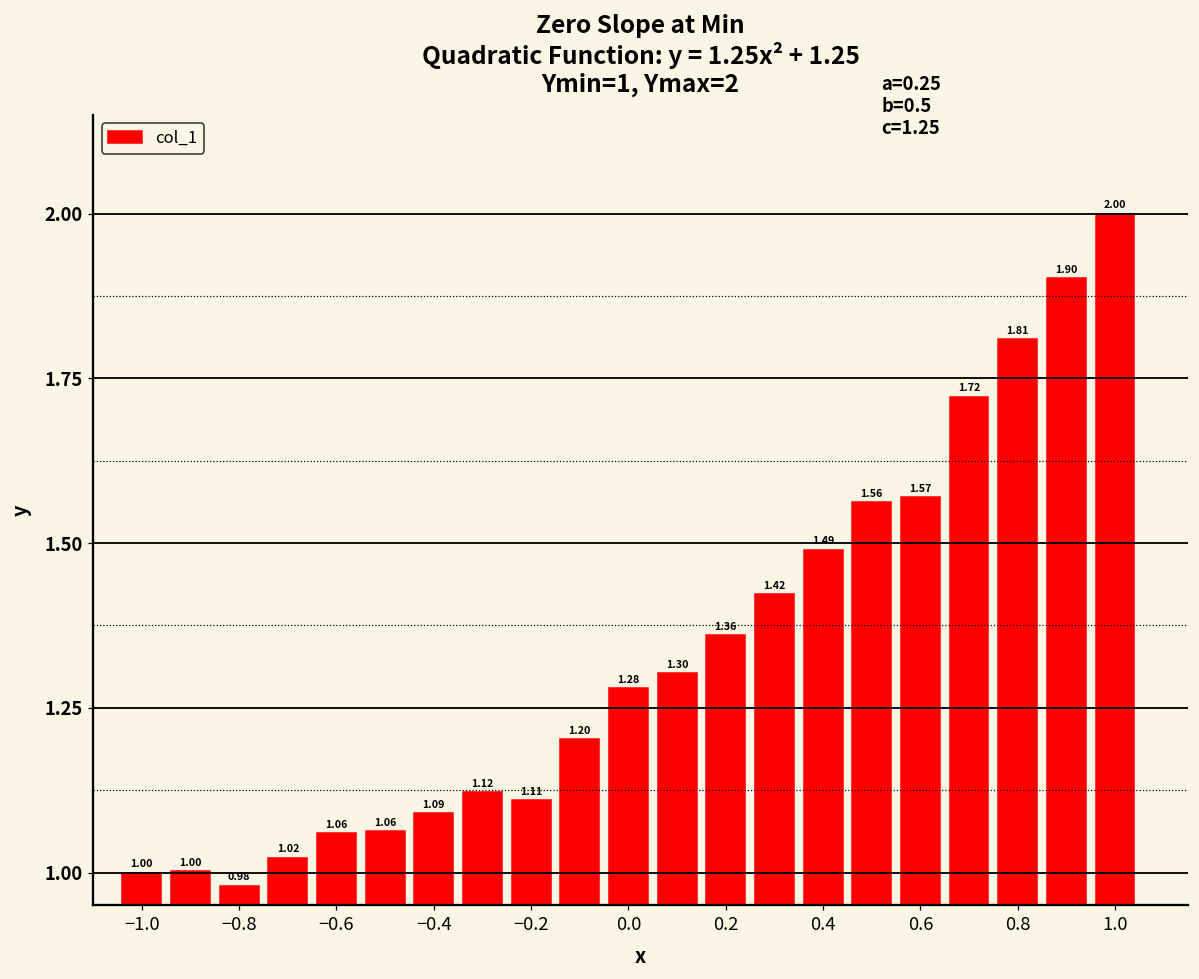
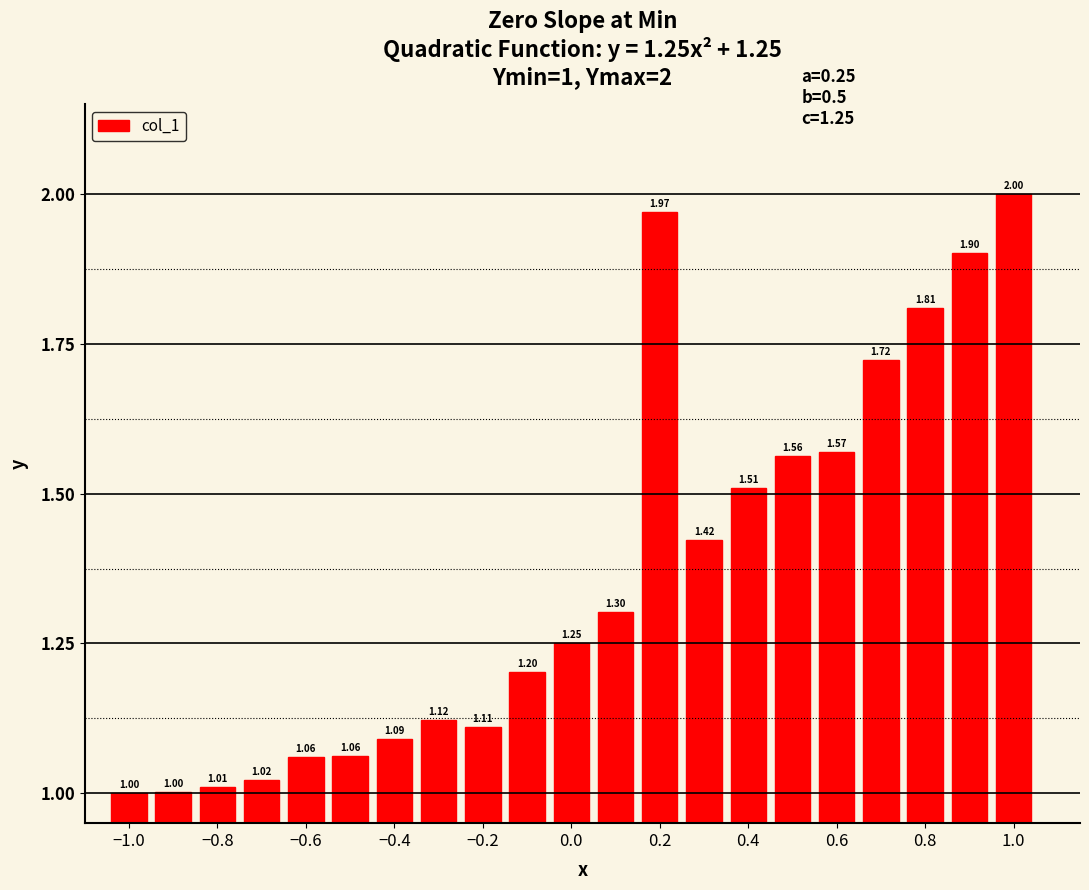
  {
    "−1.0": 1.00,
-   "−0.8": 0.98,
+   "−0.8": 1.01,
    "−0.6": 1.06,
    "−0.4": 1.09,
    "−0.2": 1.11,
-   "0.0": 1.28,
-   "0.2": 1.36,
-   "0.4": 1.49,
+   "0.0": 1.25,
+   "0.2": 1.97,
+   "0.4": 1.51,
    "0.6": 1.57,
    "0.8": 1.81,
    "1.0": 2.00
  }
